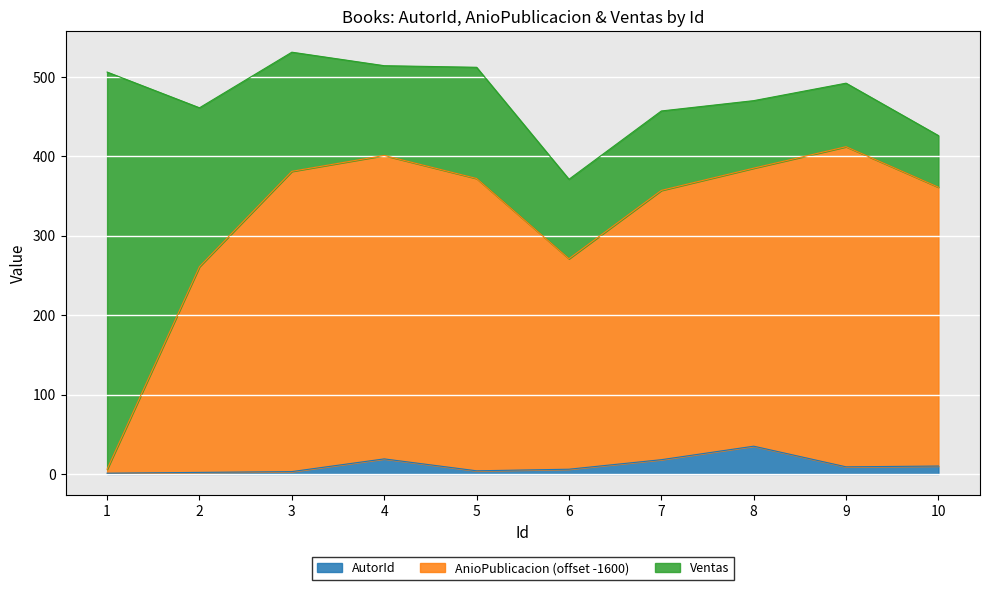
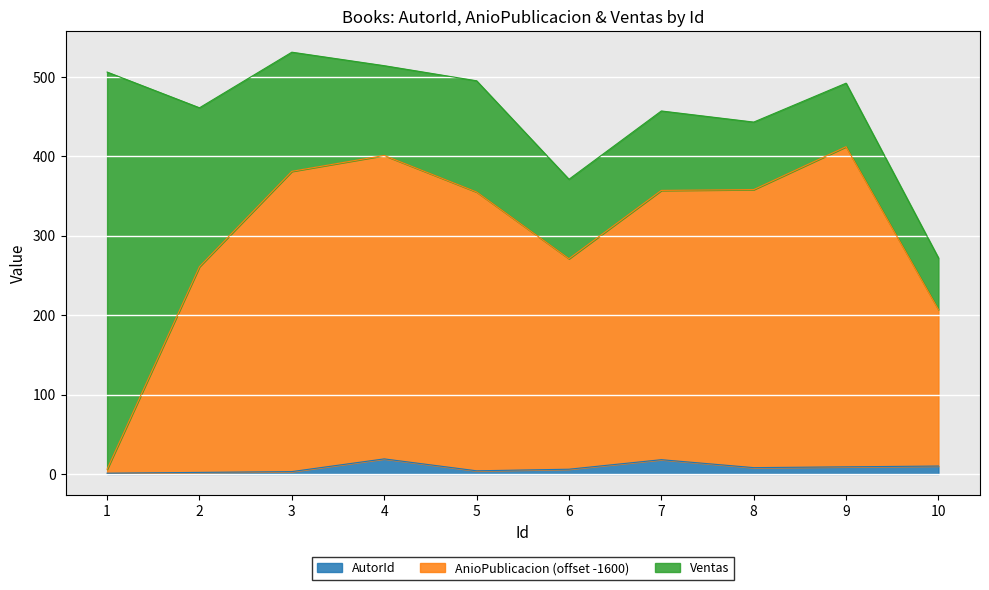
  {
    "AutorId": {
      "1": 0,
      "2": 0,
      "3": 0,
      "4": 20,
      "5": 0,
      "6": 10,
      "7": 20,
-     "8": 40,
+     "8": 10,
      "9": 10,
      "10": 10
    },
    "AnioPublicacion (offset -1600)": {
      "1": 10,
      "2": 260,
      "3": 380,
      "4": 380,
-     "5": 370,
+     "5": 350,
      "6": 270,
      "7": 340,
      "8": 350,
      "9": 400,
-     "10": 350
+     "10": 200
    },
    "Ventas": {
      "1": 500,
      "2": 200,
      "3": 150,
      "4": 110,
      "5": 140,
      "6": 100,
      "7": 100,
      "8": 90,
      "9": 80,
      "10": 70
    }
  }
